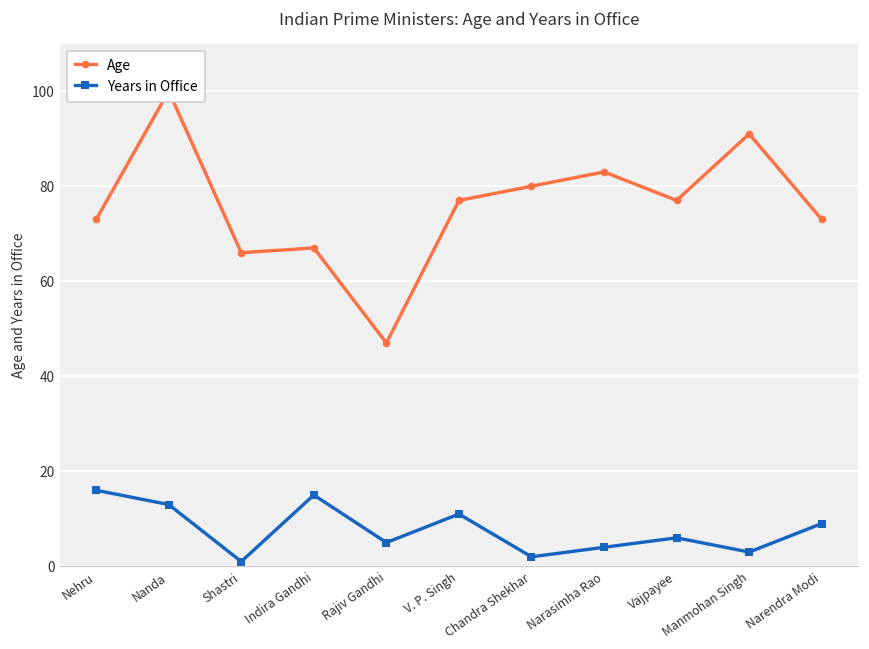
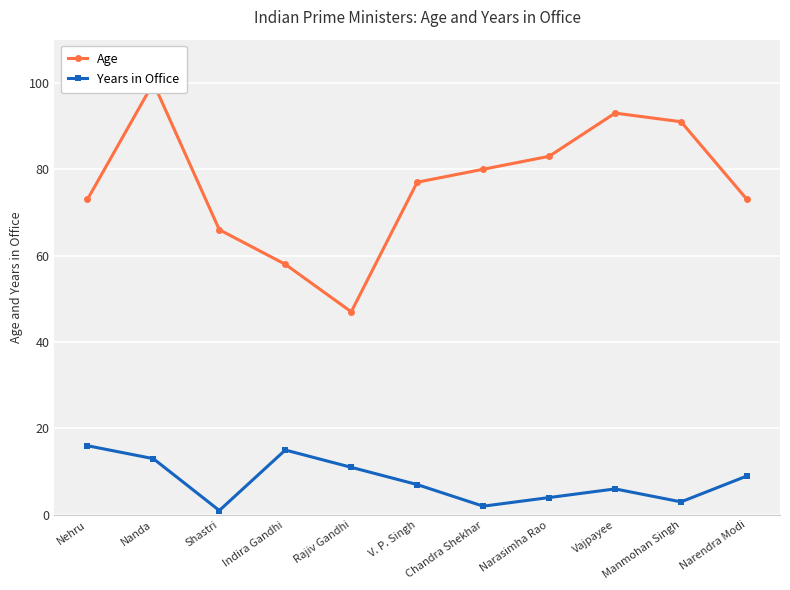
  {
    "Age": {
      "Nehru": 73,
      "Shastri": 66,
-     "Indira Gandhi": 67,
+     "Indira Gandhi": 58,
      "Rajiv Gandhi": 47,
      "V. P. Singh": 77,
      "Chandra Shekhar": 80,
      "Narasimha Rao": 83,
-     "Vajpayee": 77,
+     "Vajpayee": 93,
      "Manmohan Singh": 91,
      "Narendra Modi": 73
    },
    "Years in Office": {
      "Nehru": 16,
      "Nanda": 13,
      "Shastri": 1,
      "Indira Gandhi": 15,
-     "Rajiv Gandhi": 5,
-     "V. P. Singh": 11,
+     "Rajiv Gandhi": 11,
+     "V. P. Singh": 7,
      "Chandra Shekhar": 2,
      "Narasimha Rao": 4,
      "Vajpayee": 6,
      "Manmohan Singh": 3,
      "Narendra Modi": 9
    }
  }
